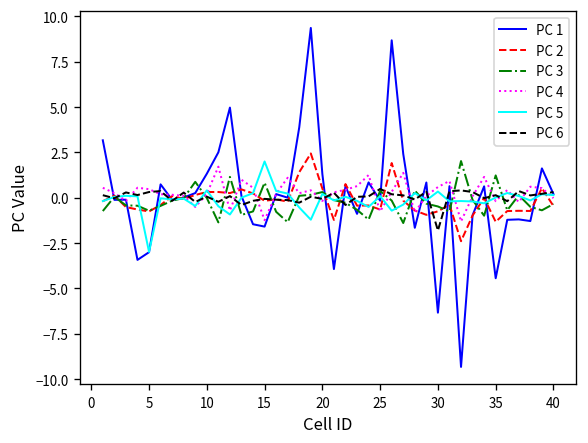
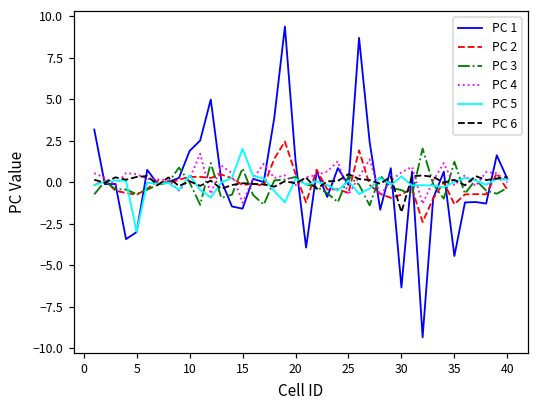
  {
    "PC 1": {
-     "10": 1.3,
+     "10": 1.9,
      "15": -1.6,
      "20": 1.3,
      "25": -0.2,
      "30": -6.3,
      "35": -4.4
    },
    "PC 2": {
      "20": 0.5,
      "30": -0.7,
      "35": -1.3
    },
    "PC 3": {
      "15": 0.8,
      "30": -0.5,
      "35": 1.2
    },
    "PC 4": {
      "15": -1.2,
      "30": 0.6,
      "35": -0.2
    },
    "PC 5": {
      "15": 2.0,
      "25": 0.1,
      "30": 0.3
    },
    "PC 6": {
      "30": -1.8
    }
  }
